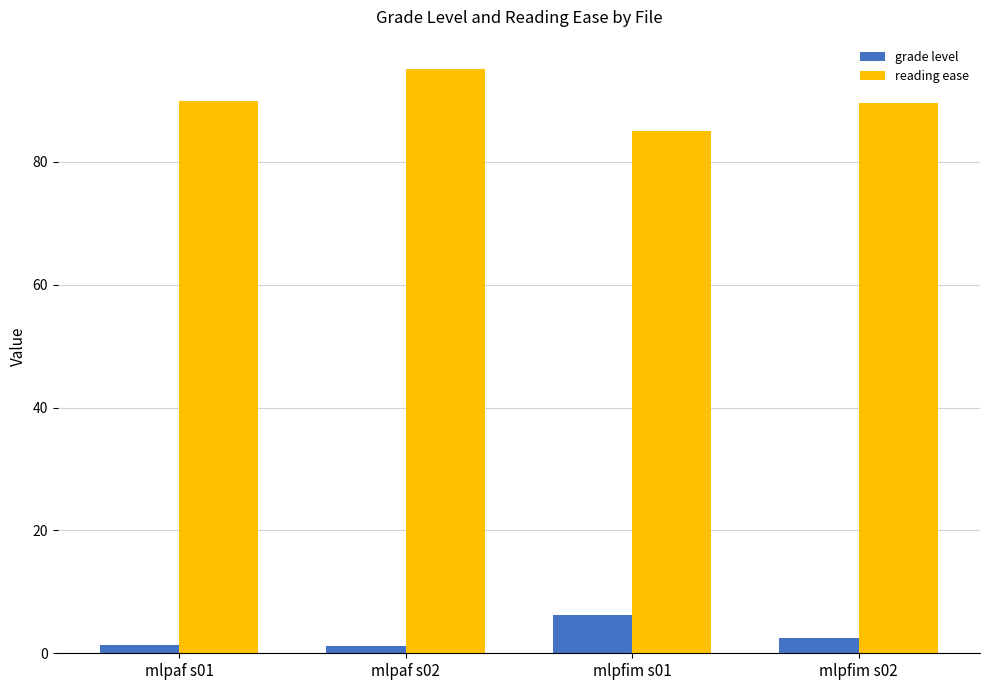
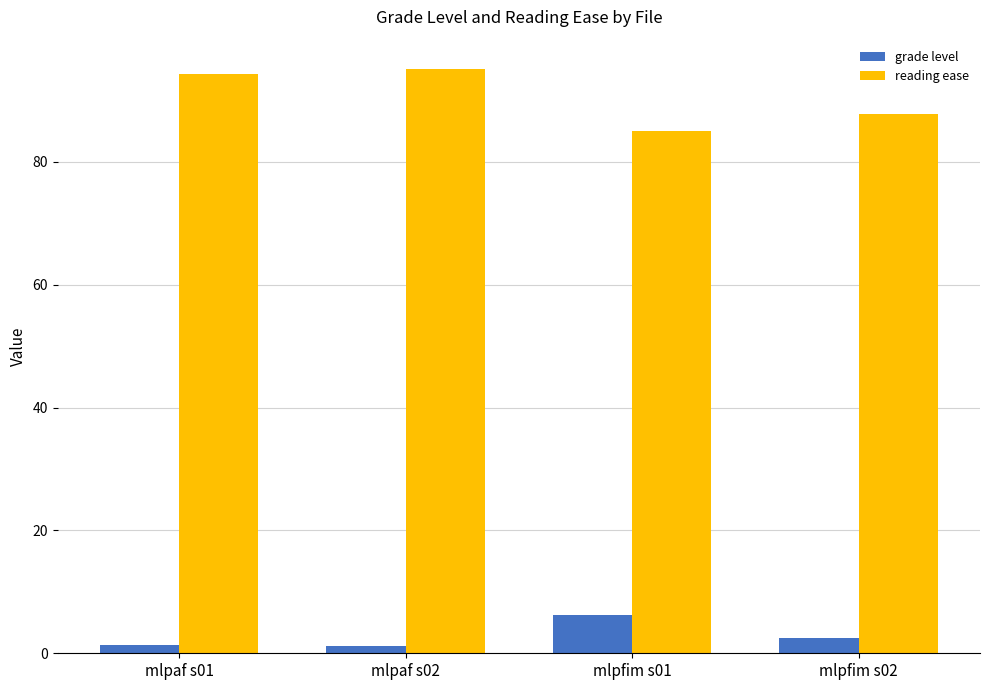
  {
    "grade level": {
      "mlpaf s01": 1,
      "mlpaf s02": 1,
      "mlpfim s01": 6,
      "mlpfim s02": 3
    },
    "reading ease": {
-     "mlpaf s01": 90,
+     "mlpaf s01": 94,
      "mlpaf s02": 95,
      "mlpfim s01": 85,
-     "mlpfim s02": 90
+     "mlpfim s02": 88
    }
  }
